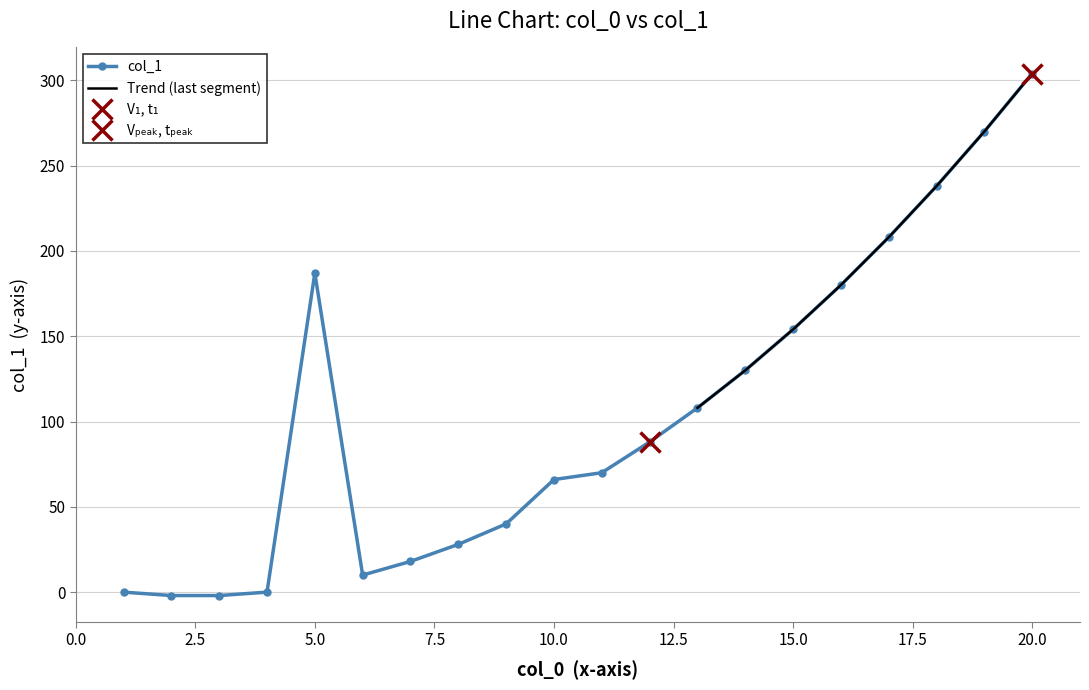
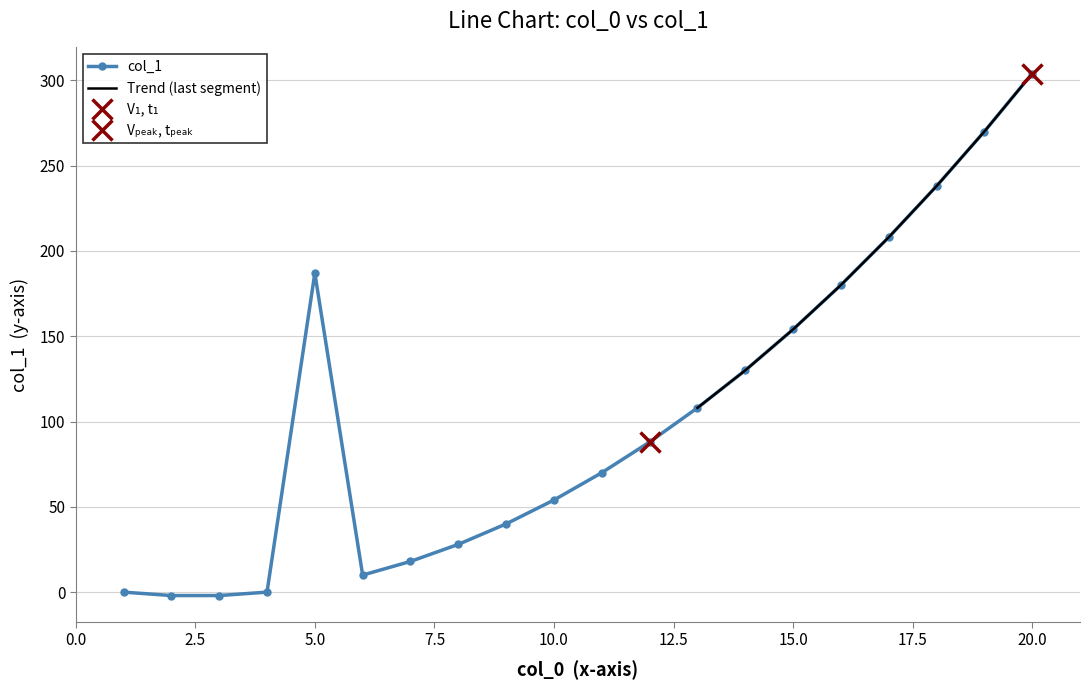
  {
    "col_1": {
      "5.0": 187,
-     "10.0": 66
+     "10.0": 54
    }
  }
